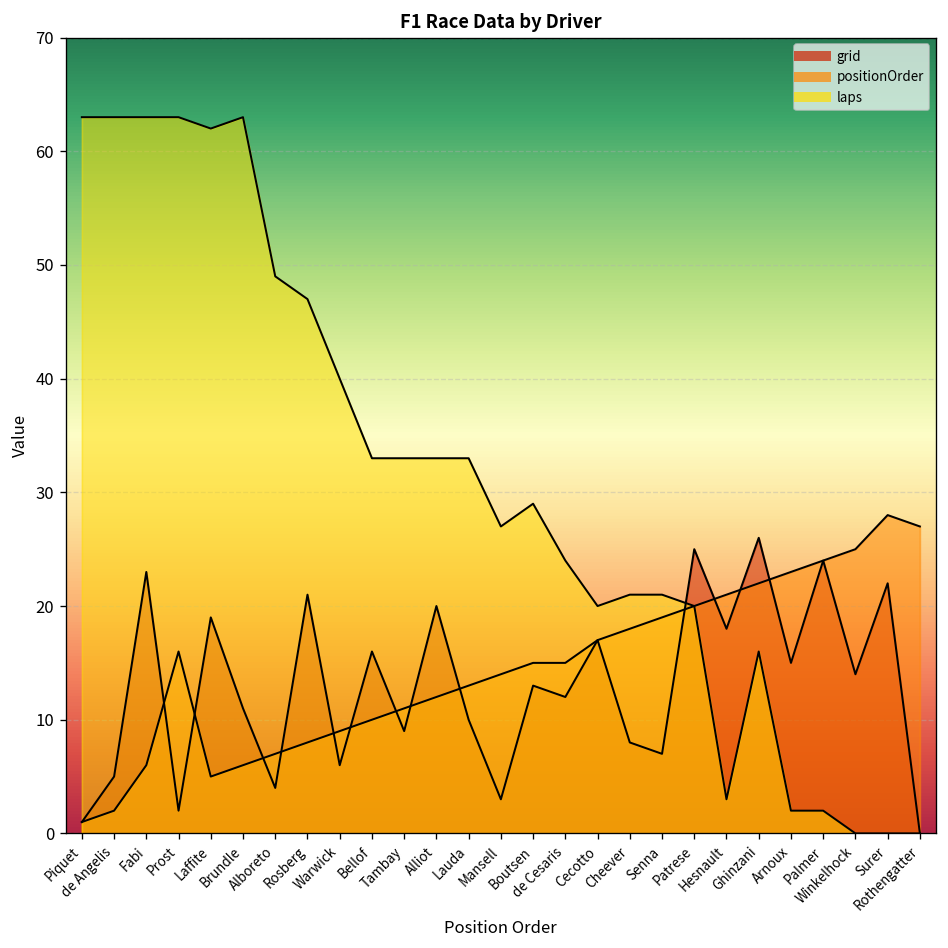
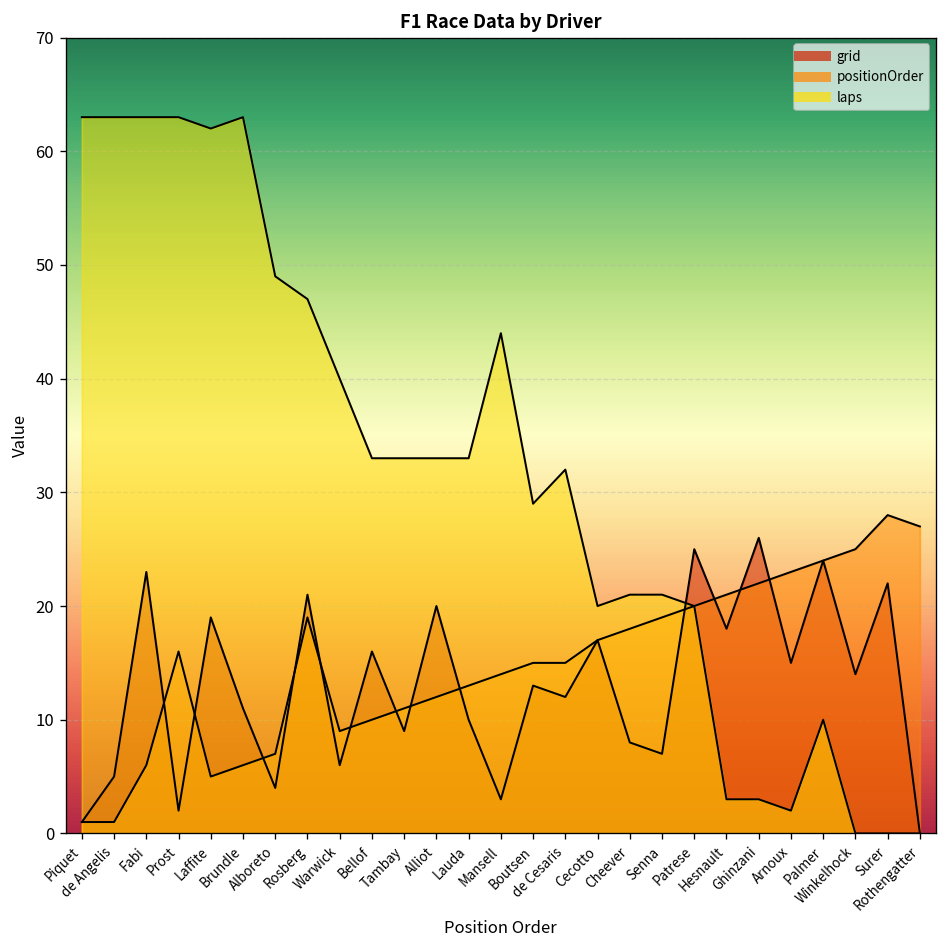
  {
    "grid": {
      "de Angelis": 5,
      "Fabi": 23,
      "Prost": 2,
      "Laffite": 19,
      "Brundle": 11,
      "Alboreto": 4,
      "Rosberg": 21,
      "Warwick": 6,
      "Bellof": 16,
      "Tambay": 9,
      "Alliot": 20,
      "Lauda": 10,
      "Mansell": 3,
      "Boutsen": 13,
      "de Cesaris": 12,
      "Cheever": 8,
      "Senna": 7,
      "Patrese": 25,
      "Hesnault": 18,
      "Ghinzani": 26,
      "Arnoux": 15,
      "Winkelhock": 14,
      "Surer": 22
    },
    "positionOrder": {
-     "de Angelis": 2,
+     "de Angelis": 1,
      "Fabi": 6,
      "Prost": 16,
      "Laffite": 5,
      "Brundle": 6,
      "Alboreto": 7,
-     "Rosberg": 8,
+     "Rosberg": 19,
      "Warwick": 9,
      "Bellof": 10,
      "Tambay": 11,
      "Alliot": 12,
      "Lauda": 13,
      "Mansell": 14,
      "Boutsen": 15,
      "de Cesaris": 15,
      "Cheever": 18,
      "Senna": 19,
      "Hesnault": 21,
      "Ghinzani": 22,
      "Arnoux": 23,
      "Winkelhock": 25,
      "Surer": 28,
      "Rothengatter": 27
    },
    "laps": {
      "Piquet": 63,
      "de Angelis": 63,
      "Fabi": 63,
      "Prost": 63,
      "Laffite": 62,
      "Brundle": 63,
      "Alboreto": 49,
      "Rosberg": 47,
      "Warwick": 40,
      "Bellof": 33,
      "Tambay": 33,
      "Alliot": 33,
      "Lauda": 33,
-     "Mansell": 27,
+     "Mansell": 44,
      "Boutsen": 29,
-     "de Cesaris": 24,
+     "de Cesaris": 32,
      "Cecotto": 20,
      "Cheever": 21,
      "Senna": 21,
      "Hesnault": 3,
-     "Ghinzani": 16,
+     "Ghinzani": 3,
      "Arnoux": 2,
-     "Palmer": 2,
+     "Palmer": 10,
      "Winkelhock": 0,
      "Surer": 0
    }
  }
